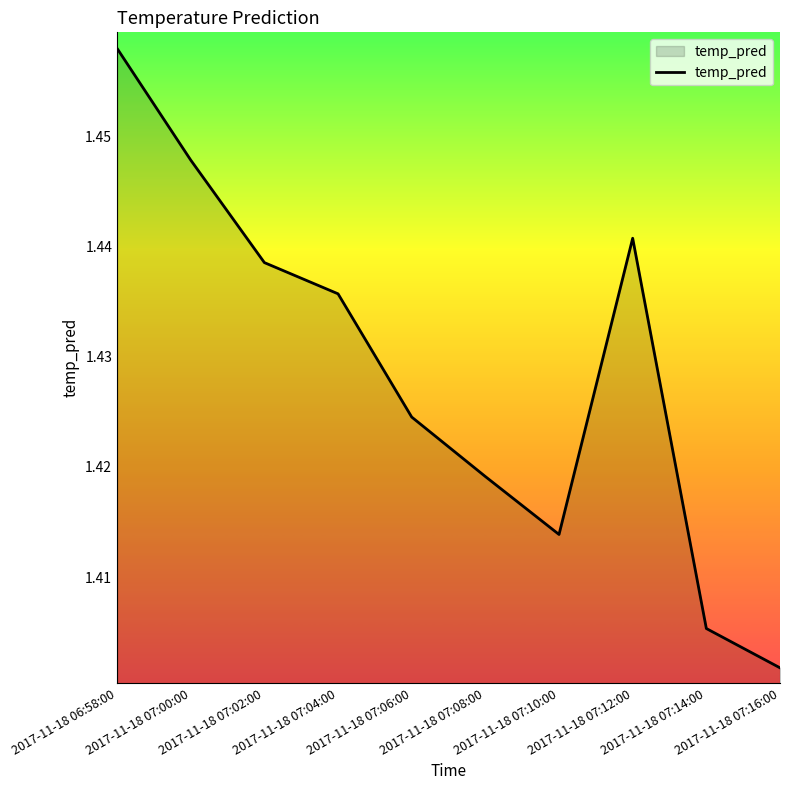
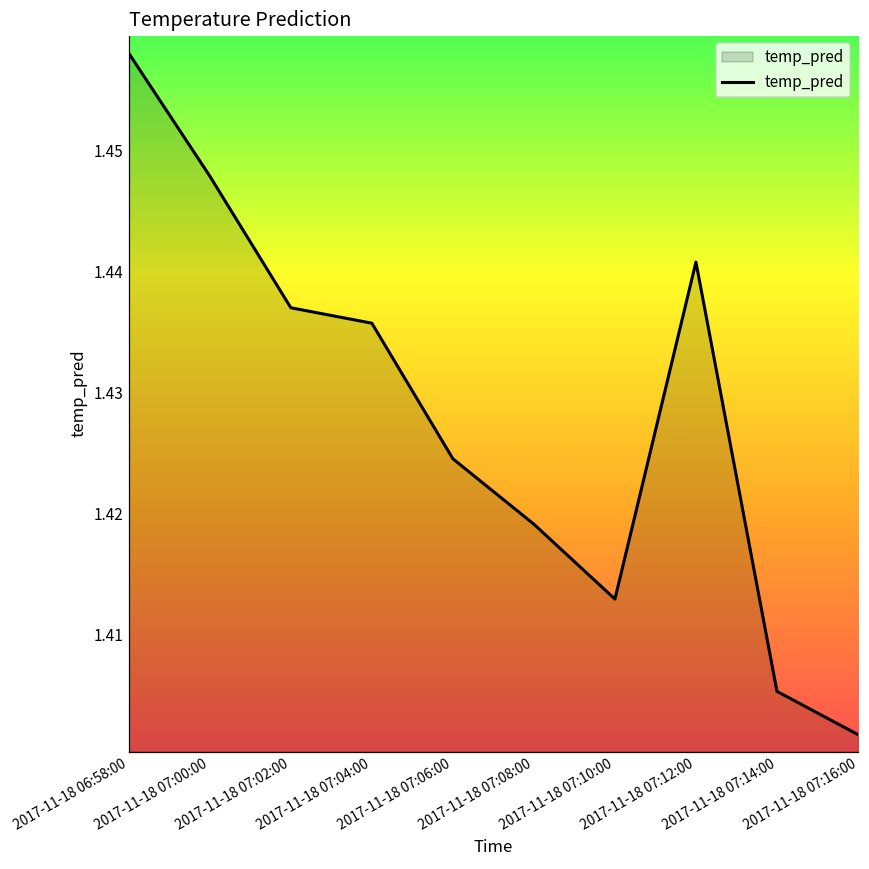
  {
    "2017-11-18 06:58:00": 1.4580,
    "2017-11-18 07:00:00": 1.4479,
-   "2017-11-18 07:02:00": 1.4386,
+   "2017-11-18 07:02:00": 1.4370,
    "2017-11-18 07:04:00": 1.4357,
    "2017-11-18 07:06:00": 1.4245,
    "2017-11-18 07:08:00": 1.4191,
-   "2017-11-18 07:10:00": 1.4139,
+   "2017-11-18 07:10:00": 1.4130,
    "2017-11-18 07:12:00": 1.4408,
    "2017-11-18 07:14:00": 1.4053,
    "2017-11-18 07:16:00": 1.4018
  }
